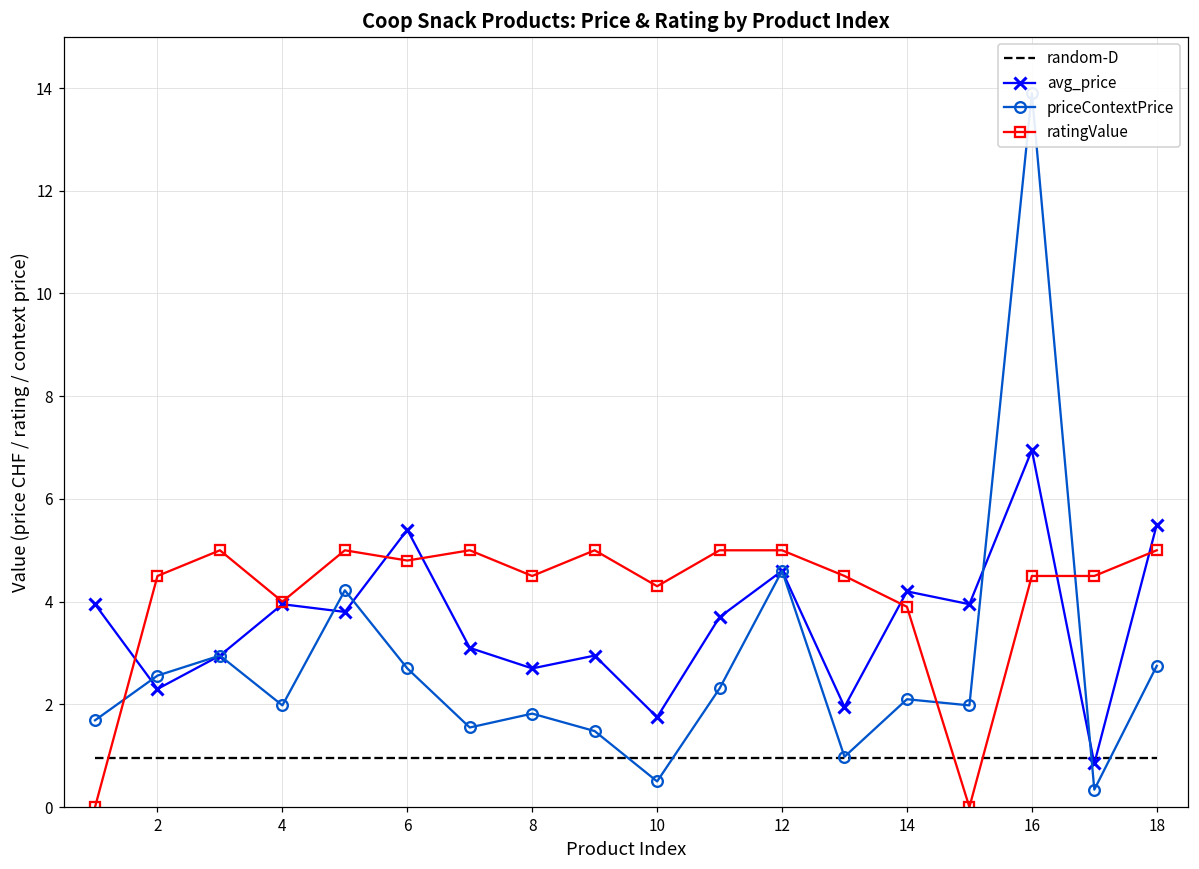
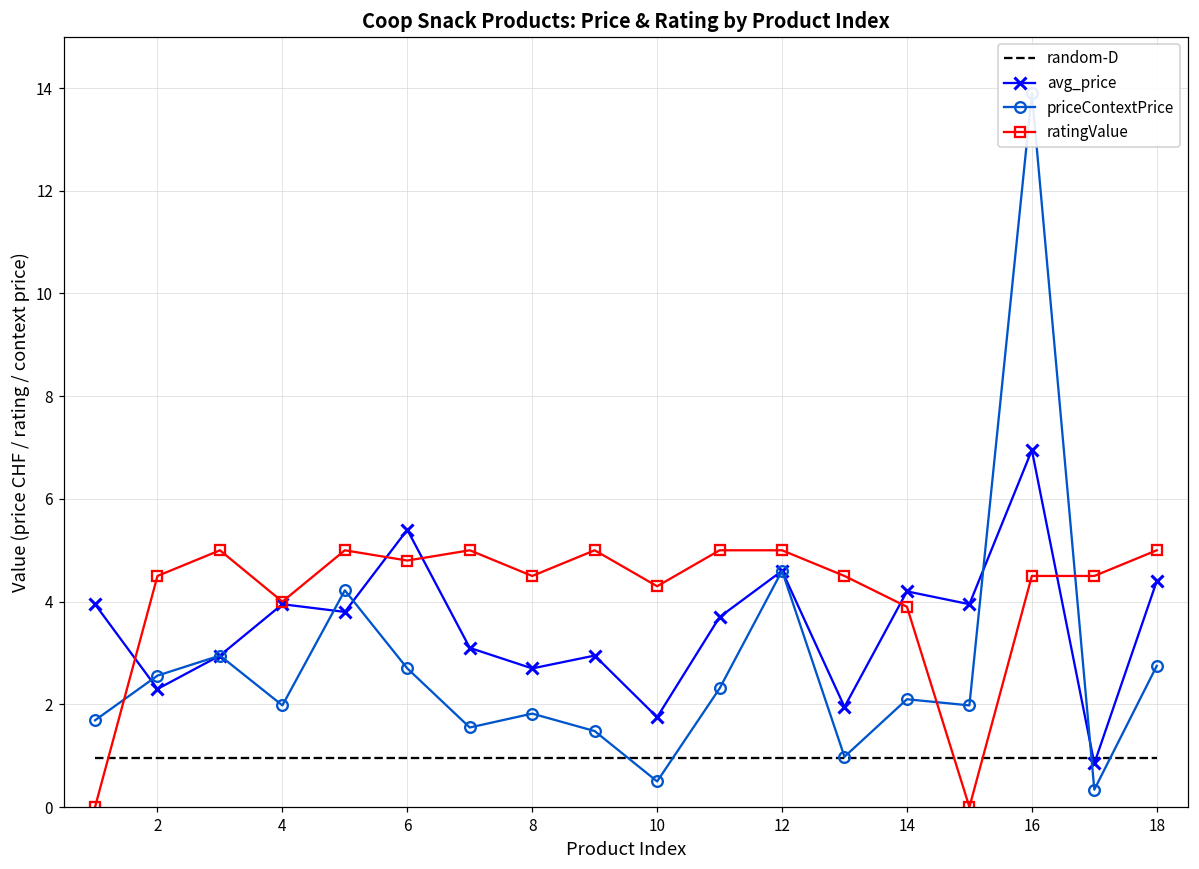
  {
    "random-D": {
      "2": 1.0,
      "4": 1.0,
      "6": 1.0,
      "8": 1.0,
      "10": 1.0,
      "12": 1.0,
      "14": 1.0,
      "16": 1.0,
      "18": 1.0
    },
    "avg_price": {
      "2": 2.3,
      "6": 5.4,
      "8": 2.7,
      "10": 1.8,
      "14": 4.2,
      "16": 7.0,
-     "18": 5.5
+     "18": 4.4
    },
    "priceContextPrice": {
      "2": 2.6,
      "4": 2.0,
      "6": 2.7,
      "8": 1.8,
      "10": 0.5,
      "14": 2.1,
      "18": 2.8
    },
    "ratingValue": {
      "2": 4.5,
      "6": 4.8,
      "8": 4.5,
      "10": 4.3,
      "12": 5.0,
      "14": 3.9,
      "16": 4.5,
      "18": 5.0
    }
  }
